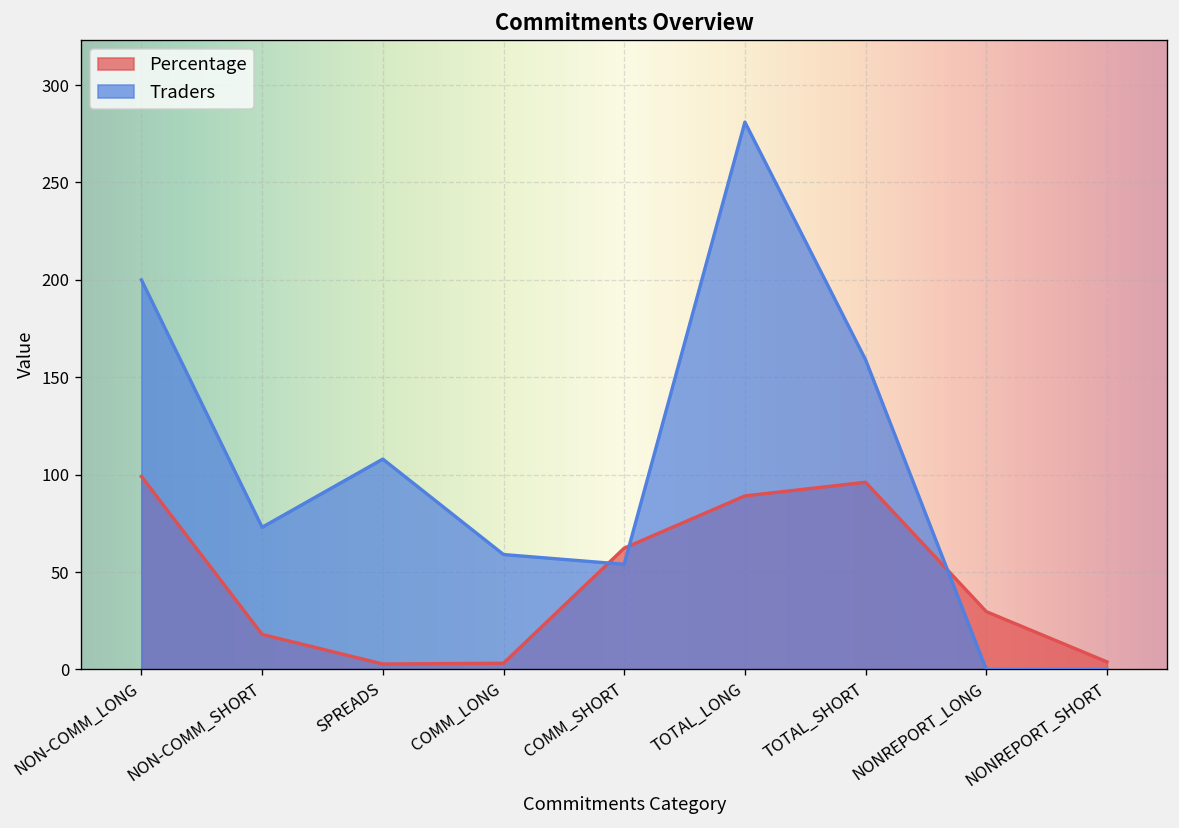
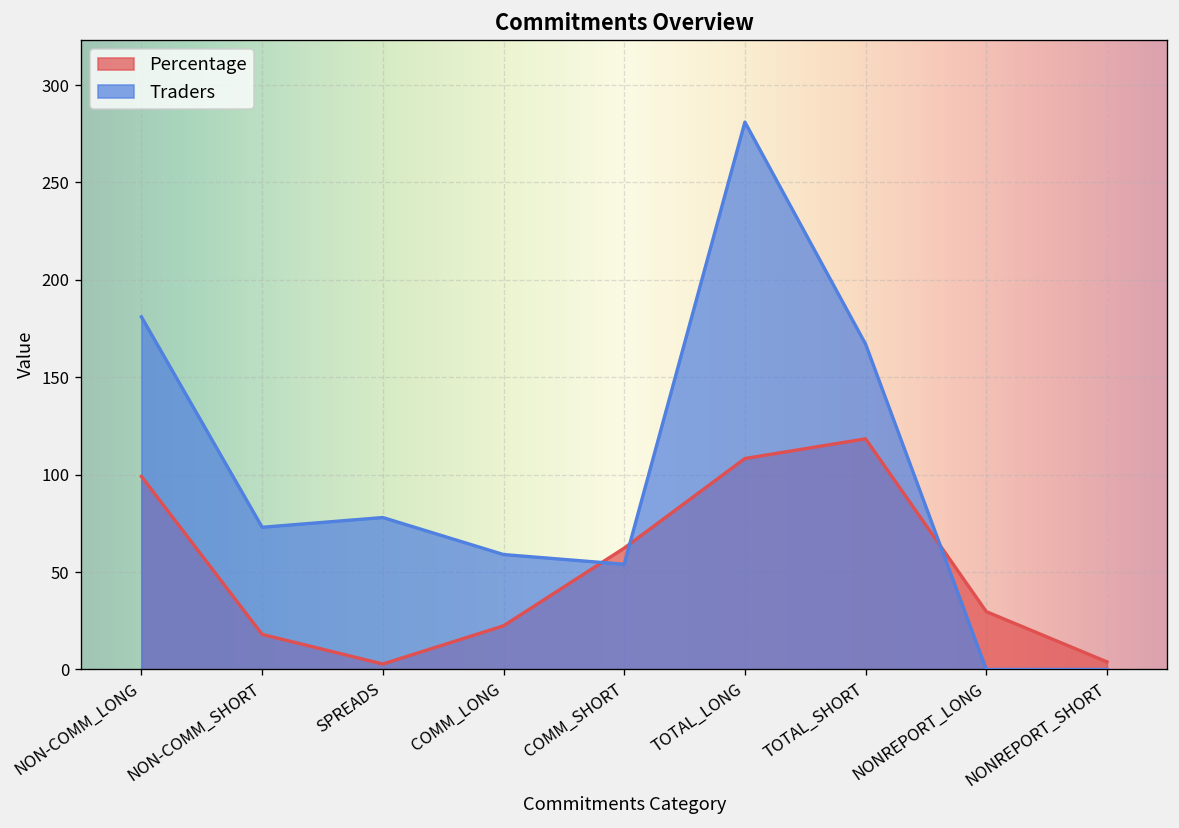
  {
    "Percentage": {
      "NON-COMM_LONG": 99,
      "NON-COMM_SHORT": 18,
      "SPREADS": 3,
-     "COMM_LONG": 3,
+     "COMM_LONG": 22,
      "COMM_SHORT": 62,
-     "TOTAL_LONG": 89,
-     "TOTAL_SHORT": 96,
+     "TOTAL_LONG": 108,
+     "TOTAL_SHORT": 118,
      "NONREPORT_LONG": 30,
      "NONREPORT_SHORT": 4
    },
    "Traders": {
-     "NON-COMM_LONG": 200,
+     "NON-COMM_LONG": 181,
      "NON-COMM_SHORT": 73,
-     "SPREADS": 108,
+     "SPREADS": 78,
      "COMM_LONG": 59,
      "COMM_SHORT": 54,
      "TOTAL_LONG": 281,
-     "TOTAL_SHORT": 159,
+     "TOTAL_SHORT": 167,
      "NONREPORT_LONG": 0,
      "NONREPORT_SHORT": 0
    }
  }
